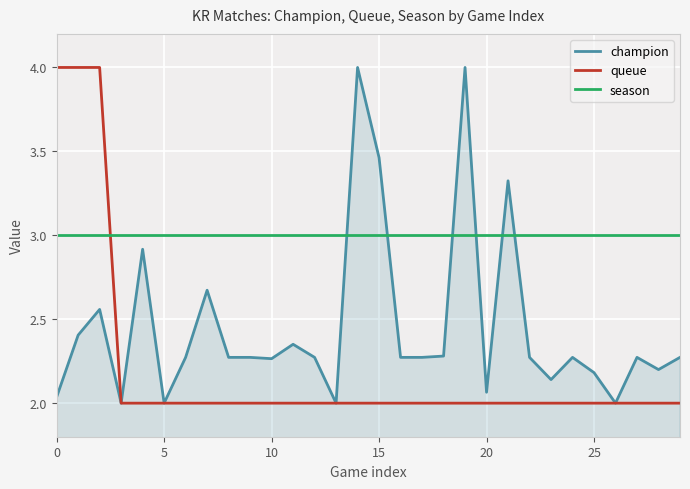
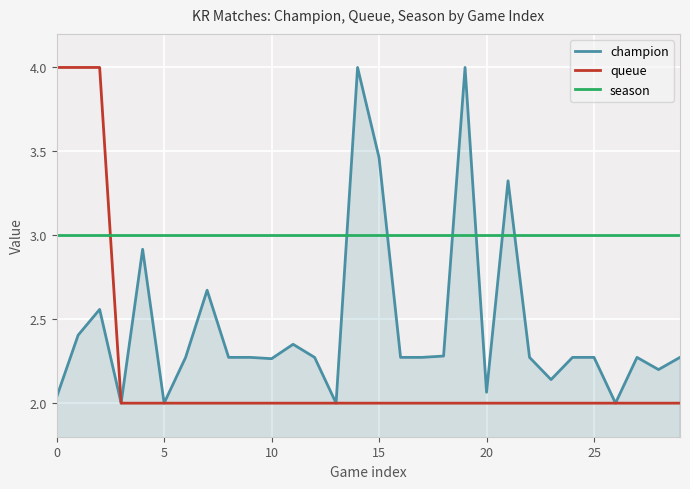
  {
    "champion": {
      "0": 2.04,
      "10": 2.26,
      "15": 3.46,
      "20": 2.06,
-     "25": 2.18
+     "25": 2.27
    },
    "queue": {
      "0": 4.00,
      "10": 2.00,
      "15": 2.00,
      "20": 2.00,
      "25": 2.00
    },
    "season": {
      "0": 3.00,
      "5": 3.00,
      "10": 3.00,
      "15": 3.00,
      "20": 3.00,
      "25": 3.00
    }
  }
